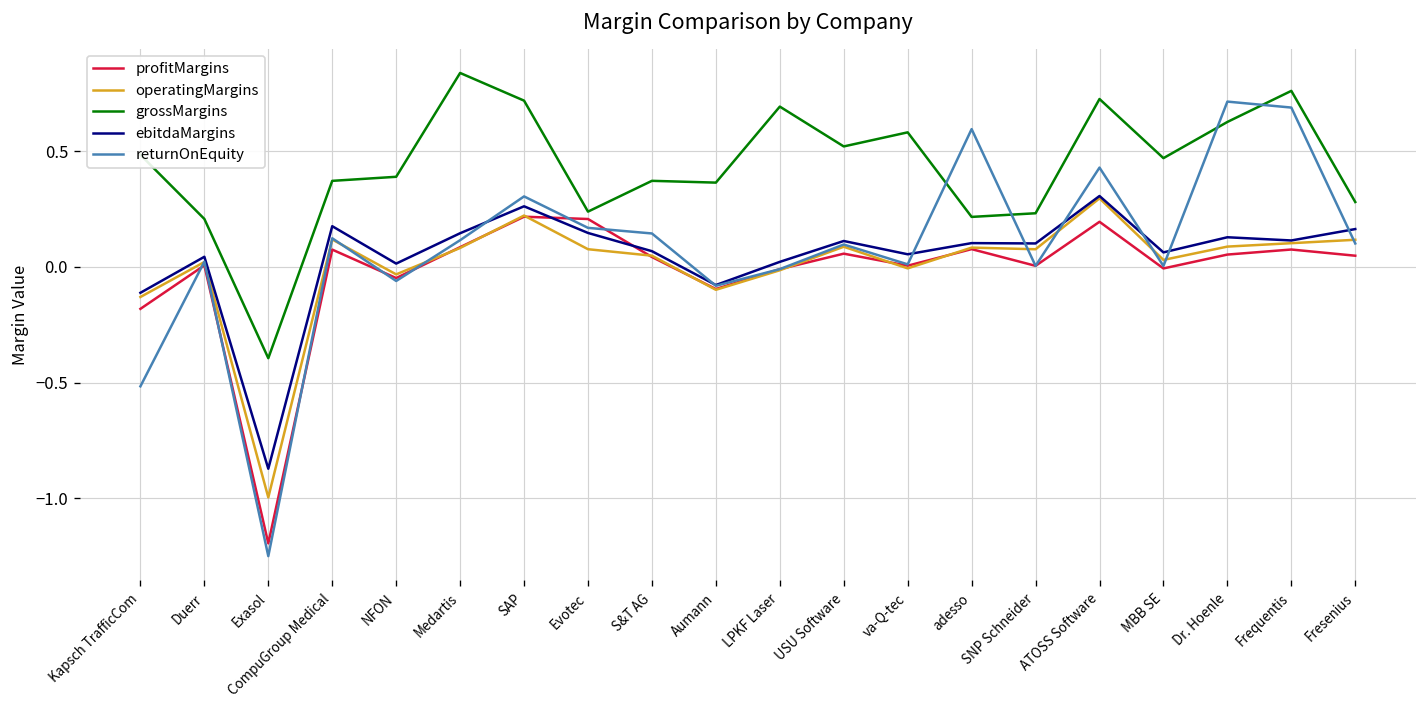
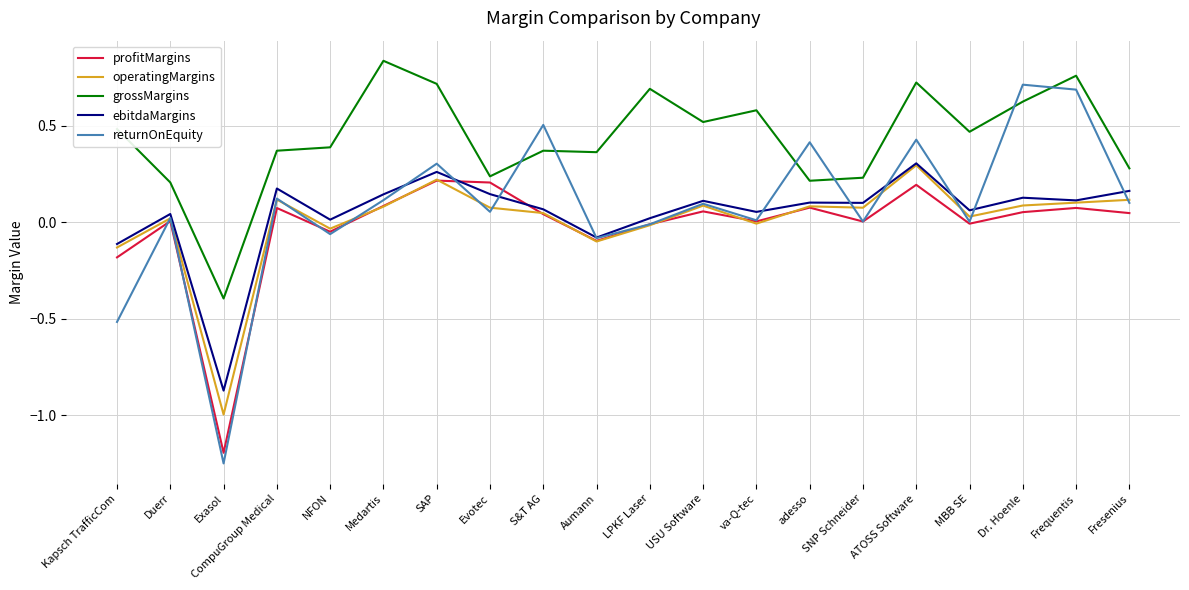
  {
    "profitMargins": {
      "Kapsch TrafficCom": -0.18,
      "Duerr": 0.01,
      "Exasol": -1.19,
      "CompuGroup Medical": 0.07,
      "Evotec": 0.21,
      "USU Software": 0.06,
      "ATOSS Software": 0.19,
      "Dr. Hoenle": 0.05,
      "Frequentis": 0.07,
      "Fresenius": 0.05
    },
    "operatingMargins": {
      "Kapsch TrafficCom": -0.13,
      "Exasol": -1.00,
      "NFON": -0.03,
      "Evotec": 0.08,
      "SNP Schneider": 0.08,
      "MBB SE": 0.03,
      "Dr. Hoenle": 0.09,
      "Fresenius": 0.12
    },
    "grossMargins": {
      "Duerr": 0.21,
      "Exasol": -0.39,
      "CompuGroup Medical": 0.37,
      "NFON": 0.39,
      "Medartis": 0.84,
      "SAP": 0.72,
      "Evotec": 0.24,
      "S&T AG": 0.37,
      "Aumann": 0.36,
      "LPKF Laser": 0.69,
      "USU Software": 0.52,
      "va-Q-tec": 0.58,
      "adesso": 0.22,
      "SNP Schneider": 0.23,
      "ATOSS Software": 0.72,
      "MBB SE": 0.47,
      "Dr. Hoenle": 0.63,
      "Frequentis": 0.76,
      "Fresenius": 0.28
    },
    "ebitdaMargins": {
      "Kapsch TrafficCom": -0.11,
      "Duerr": 0.04,
      "Exasol": -0.87,
      "CompuGroup Medical": 0.18,
      "NFON": 0.01,
      "Medartis": 0.14,
      "SAP": 0.26,
      "Evotec": 0.15,
      "S&T AG": 0.07,
      "LPKF Laser": 0.02,
      "USU Software": 0.11,
      "va-Q-tec": 0.05,
      "adesso": 0.10,
      "SNP Schneider": 0.10,
      "MBB SE": 0.06,
      "Dr. Hoenle": 0.13,
      "Fresenius": 0.16
    },
    "returnOnEquity": {
      "Kapsch TrafficCom": -0.52,
      "Exasol": -1.25,
      "Medartis": 0.11,
      "SAP": 0.30,
-     "Evotec": 0.17,
-     "S&T AG": 0.14,
-     "adesso": 0.59,
+     "Evotec": 0.05,
+     "S&T AG": 0.51,
+     "adesso": 0.41,
      "ATOSS Software": 0.43,
      "Dr. Hoenle": 0.71,
      "Frequentis": 0.69,
      "Fresenius": 0.10
    }
  }
